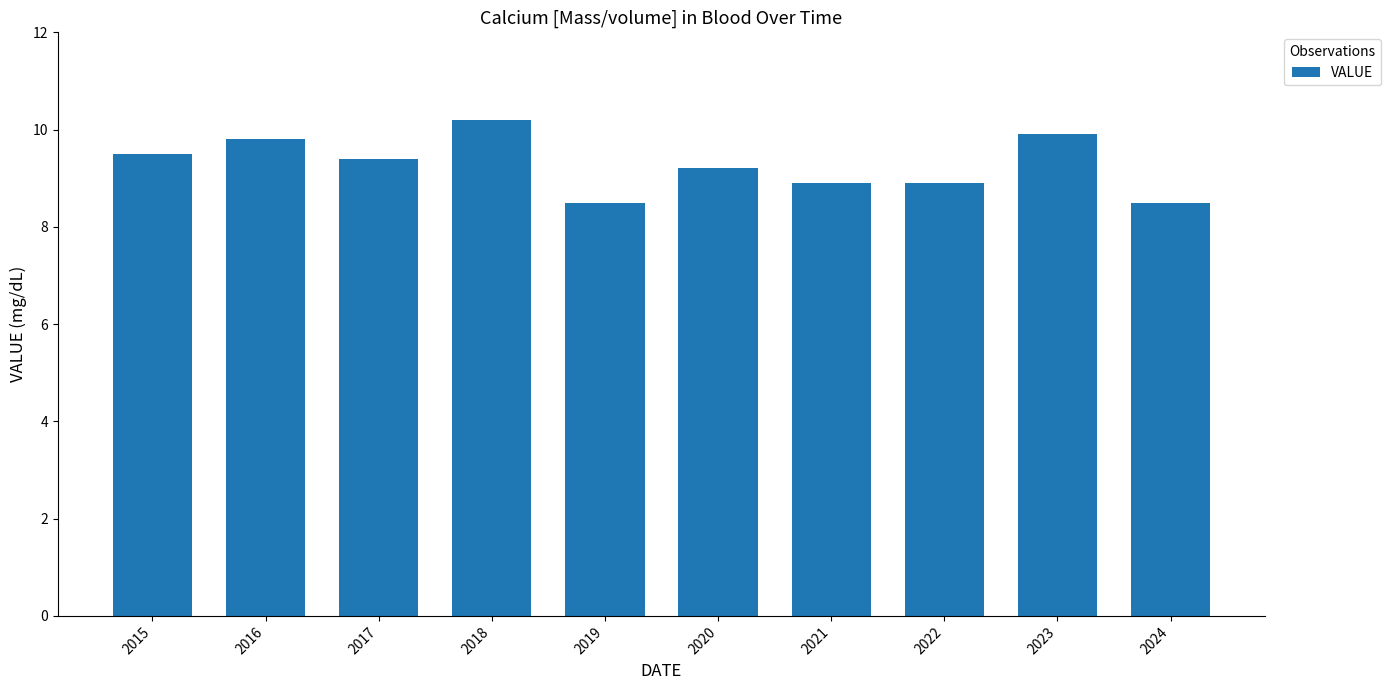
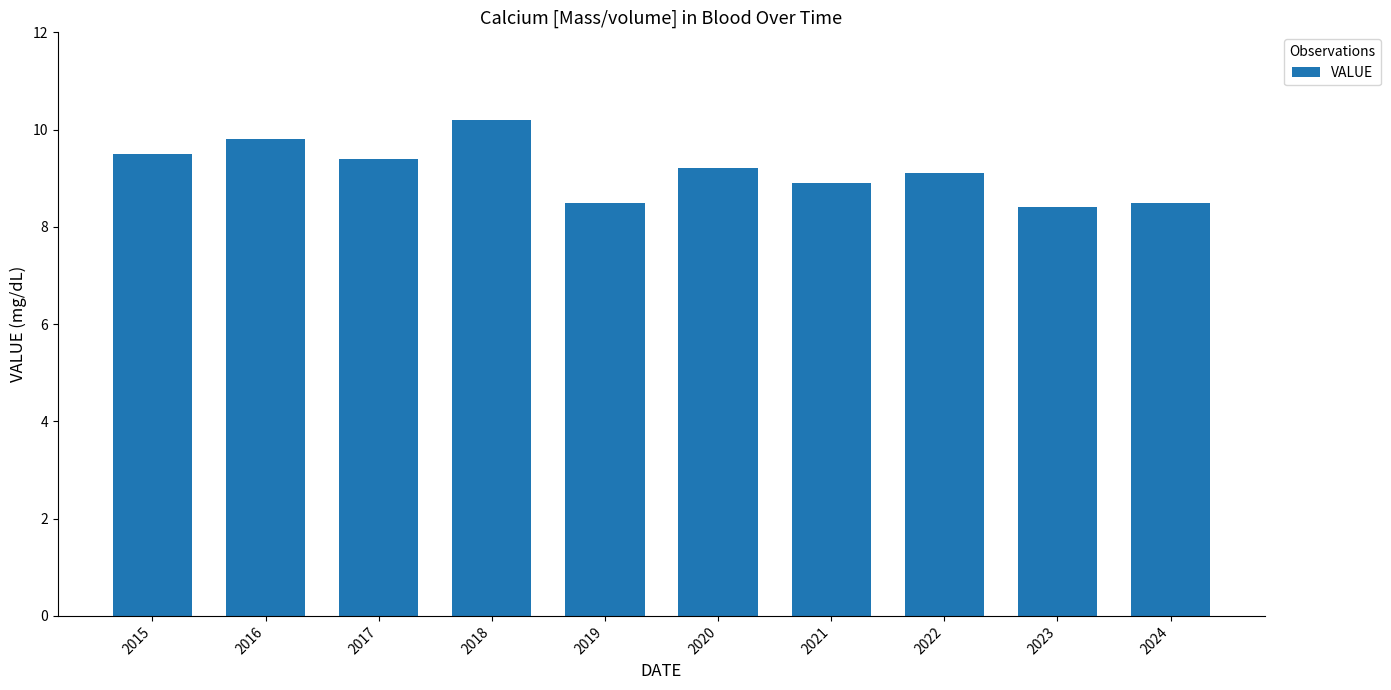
  {
    "2015": 9.5,
    "2016": 9.8,
    "2017": 9.4,
    "2018": 10.2,
    "2019": 8.5,
    "2020": 9.2,
    "2021": 8.9,
-   "2022": 8.9,
-   "2023": 9.9,
+   "2022": 9.1,
+   "2023": 8.4,
    "2024": 8.5
  }
